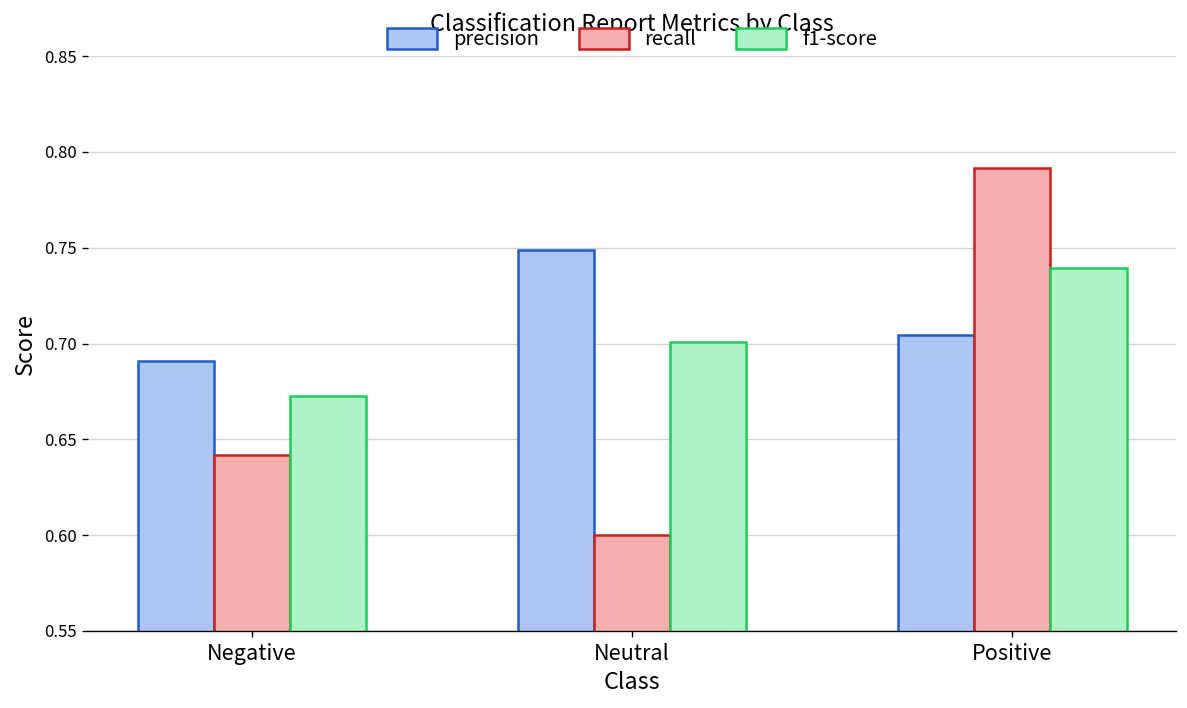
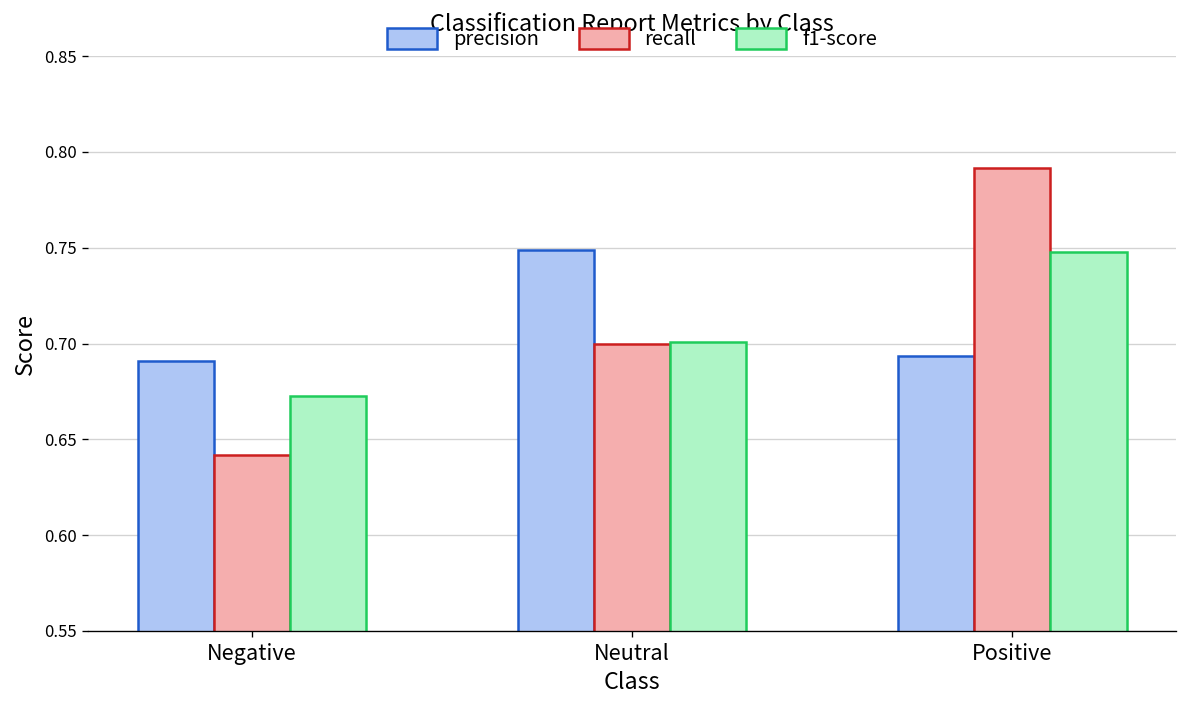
  {
    "precision": {
      "Negative": 0.691,
      "Neutral": 0.749,
-     "Positive": 0.705
+     "Positive": 0.693
    },
    "recall": {
      "Negative": 0.642,
-     "Neutral": 0.6,
+     "Neutral": 0.7,
      "Positive": 0.792
    },
    "f1-score": {
      "Negative": 0.672,
      "Neutral": 0.701,
-     "Positive": 0.739
+     "Positive": 0.748
    }
  }
